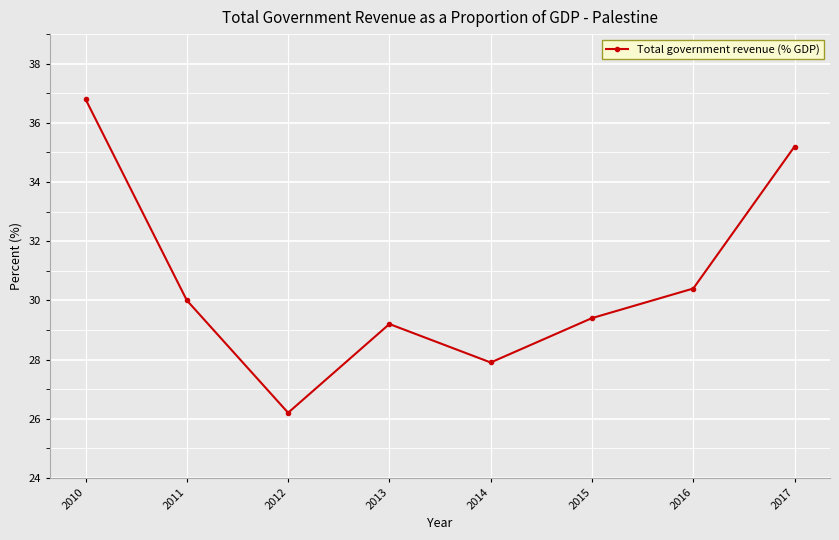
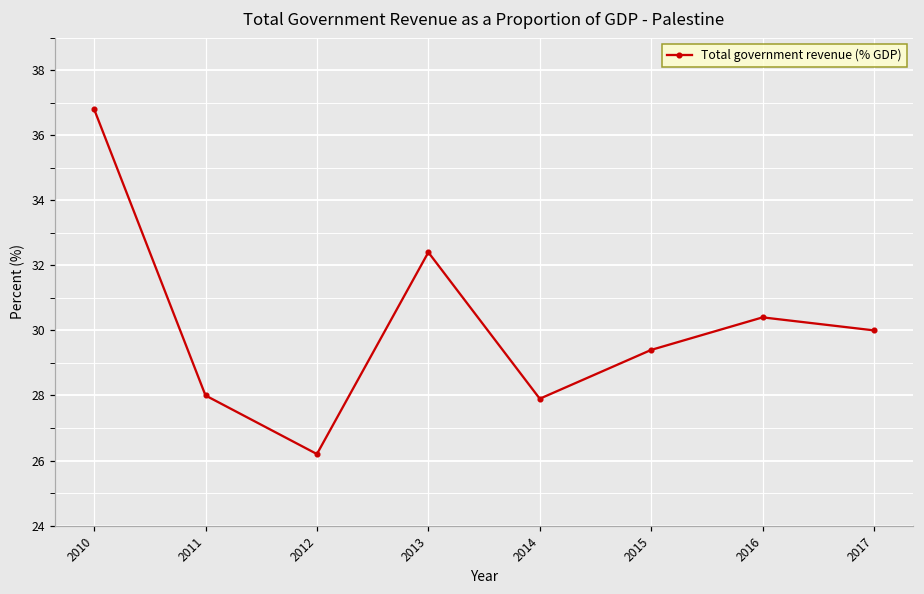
  {
    "2010": 36.8,
-   "2011": 30,
+   "2011": 28,
    "2012": 26.2,
-   "2013": 29.2,
+   "2013": 32.4,
    "2014": 27.9,
    "2015": 29.4,
    "2016": 30.4,
-   "2017": 35.2
+   "2017": 30.0
  }
